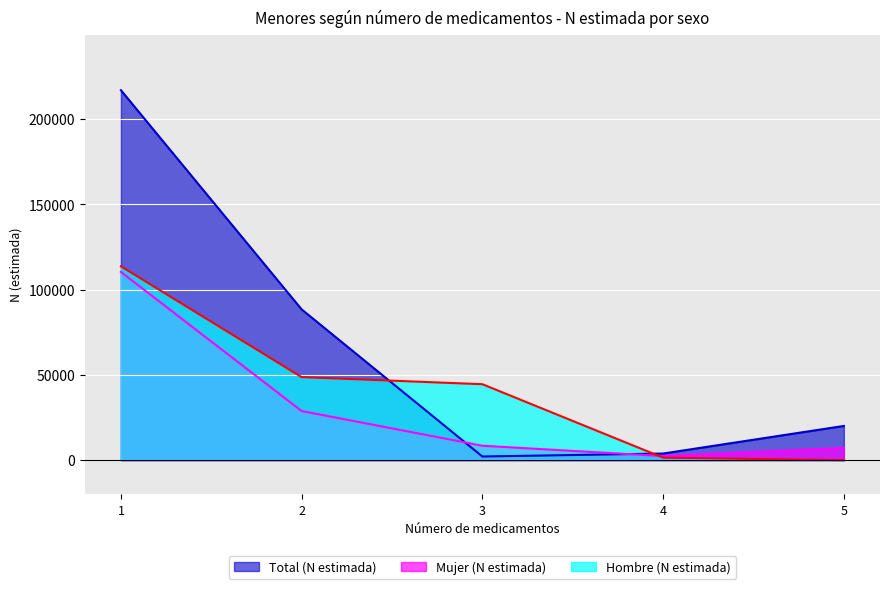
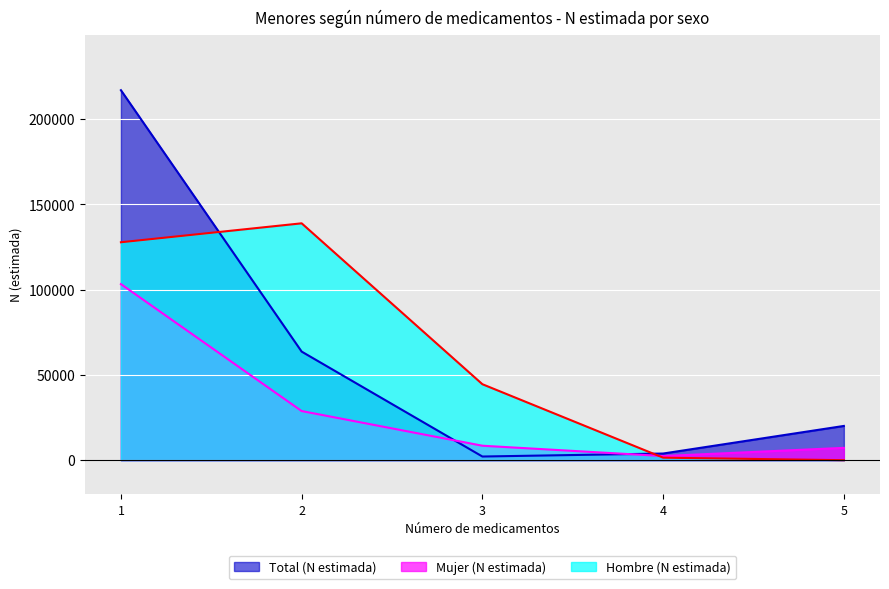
  {
    "Total (N estimada)": {
      "1": 217000,
-     "2": 88000,
+     "2": 64000,
      "3": 2000,
      "4": 4000,
      "5": 20000
    },
    "Mujer (N estimada)": {
-     "1": 110000,
+     "1": 103000,
      "2": 29000,
      "3": 8000,
      "5": 7000
    },
    "Hombre (N estimada)": {
-     "1": 114000,
-     "2": 49000,
+     "1": 128000,
+     "2": 139000,
      "3": 45000,
      "5": 0
    }
  }
